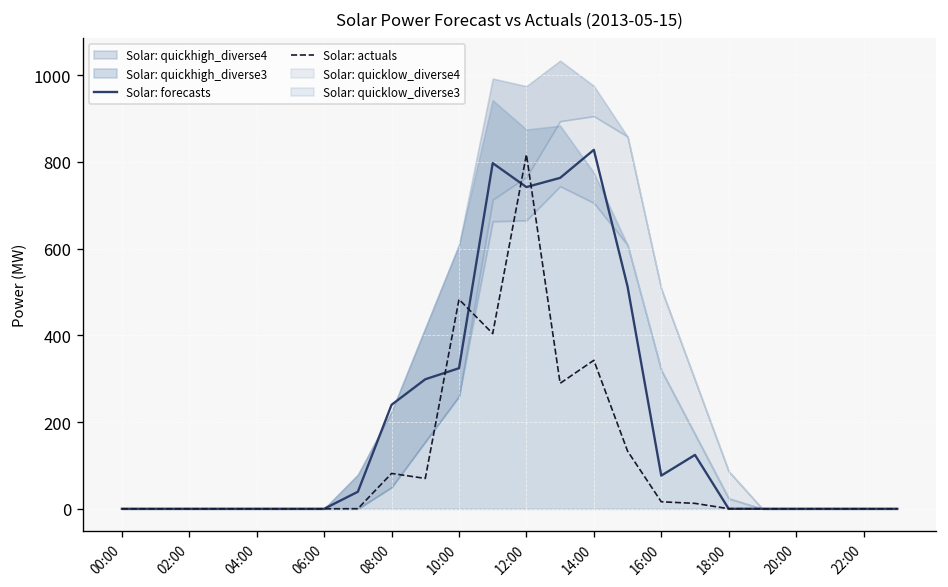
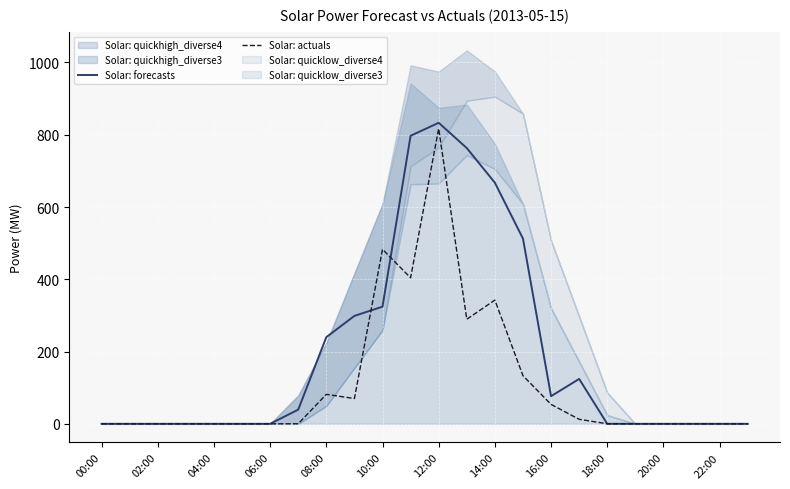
  {
    "Solar: forecasts": {
      "08:00": 240,
      "10:00": 320,
-     "12:00": 740,
-     "14:00": 830,
+     "12:00": 830,
+     "14:00": 670,
      "16:00": 80
    },
    "Solar: actuals": {
      "08:00": 80,
      "10:00": 480,
      "12:00": 820,
      "14:00": 340,
-     "16:00": 20
+     "16:00": 50
    }
  }
